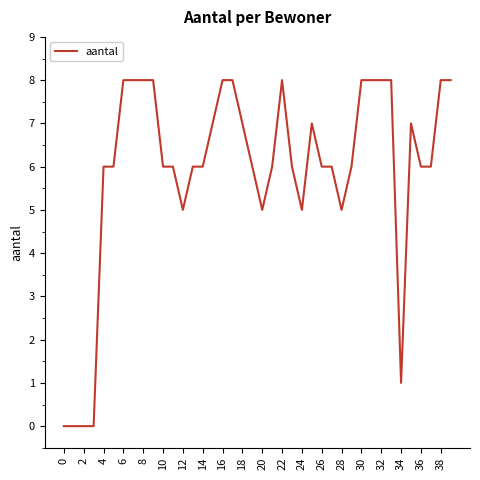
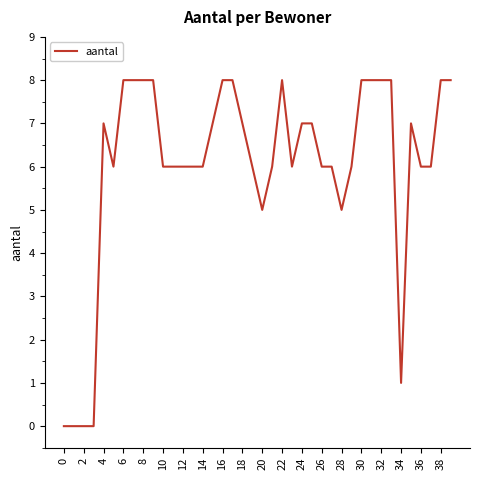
  {
    "0": 0,
    "2": 0,
-   "4": 6,
+   "4": 7,
    "6": 8,
    "8": 8,
    "10": 6,
-   "12": 5,
+   "12": 6,
    "14": 6,
    "16": 8,
    "18": 7,
    "20": 5,
    "22": 8,
-   "24": 5,
+   "24": 7,
    "26": 6,
    "28": 5,
    "30": 8,
    "32": 8,
    "34": 1,
    "36": 6,
    "38": 8
  }
